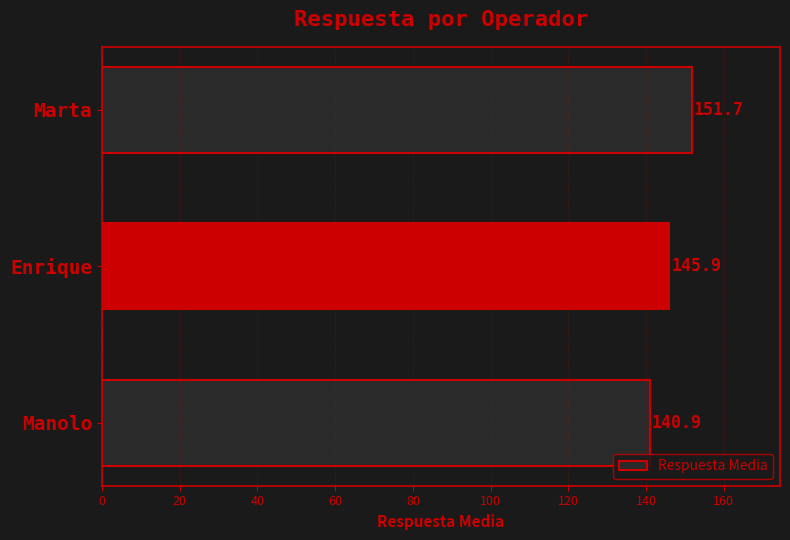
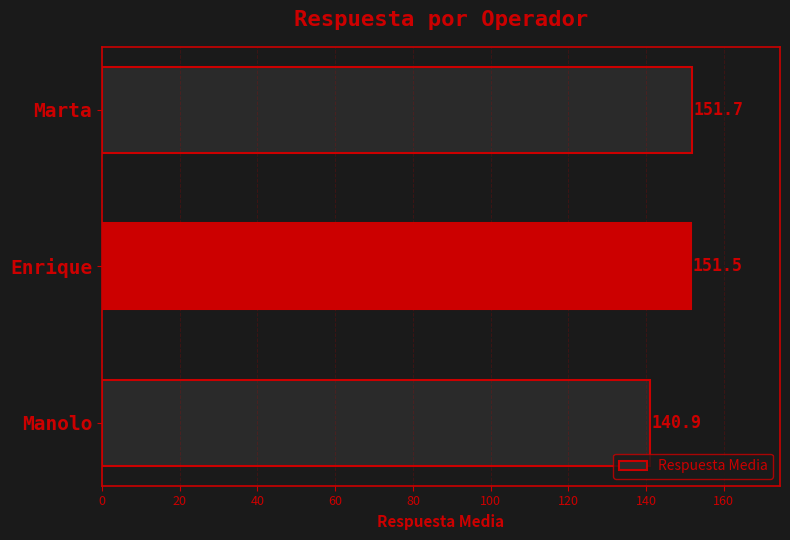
  {
    "Marta": 151.7,
-   "Enrique": 145.9,
+   "Enrique": 151.5,
    "Manolo": 140.9
  }
